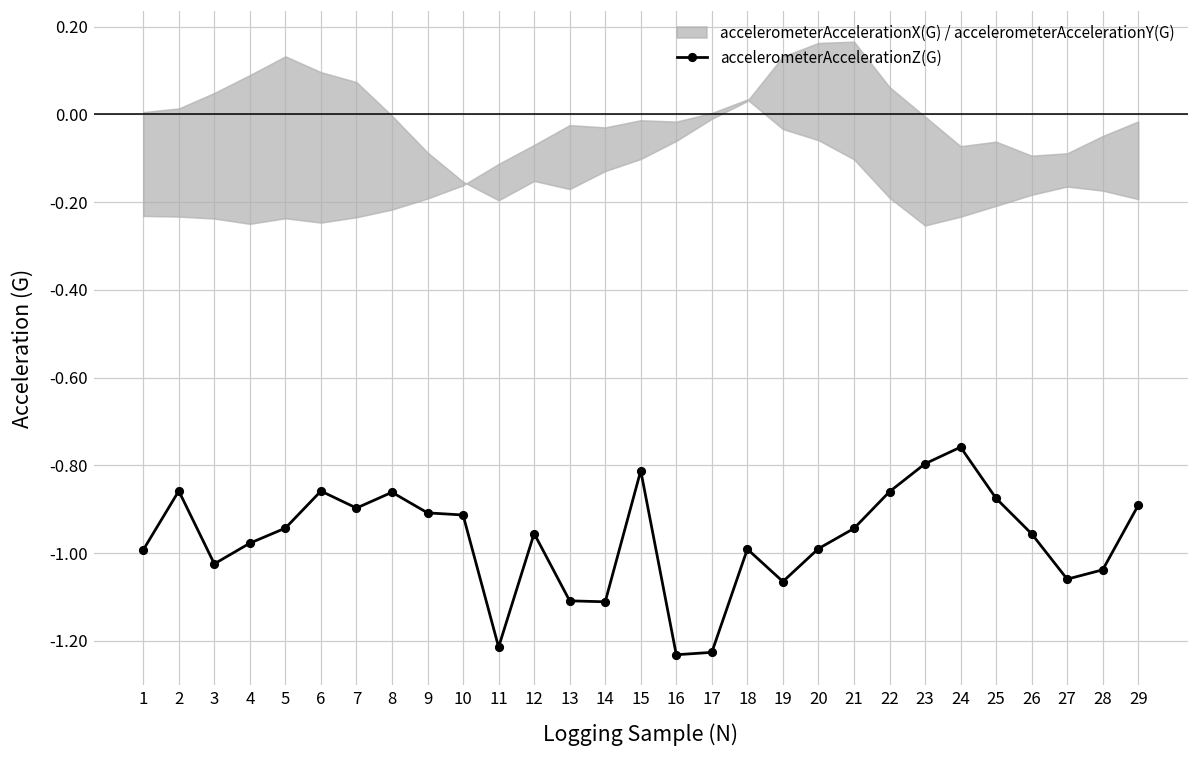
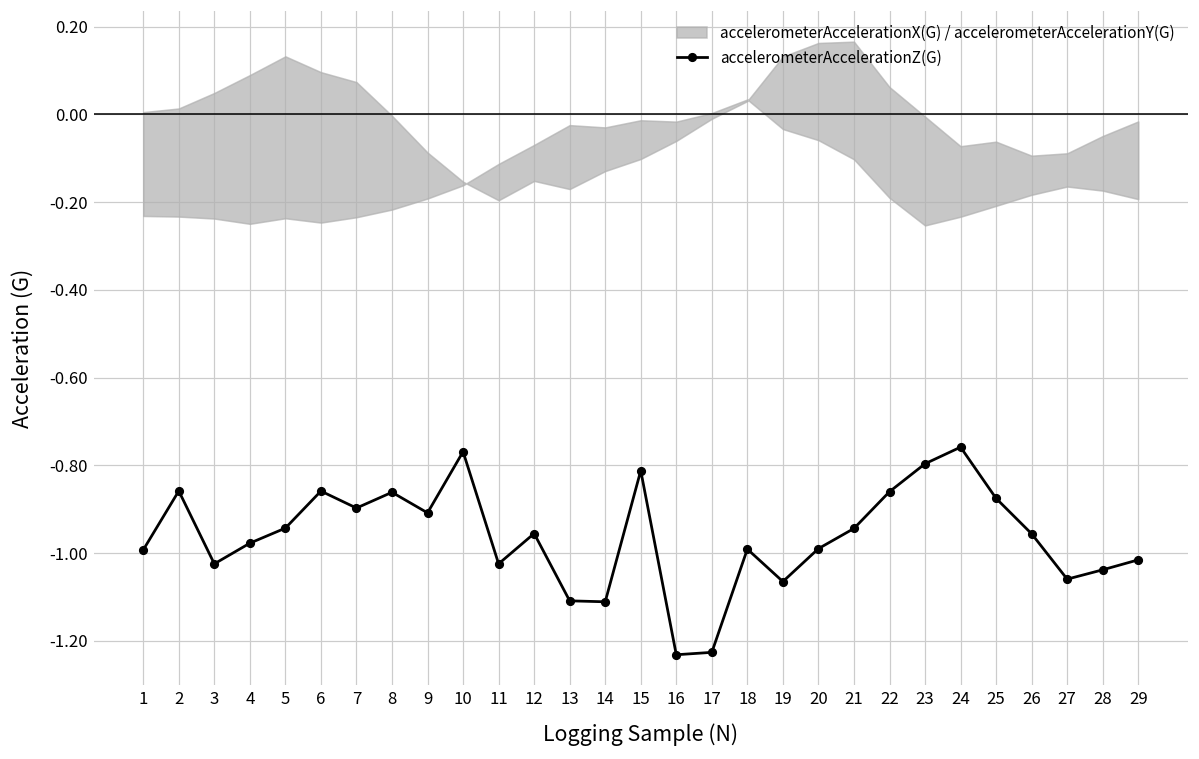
  {
    "accelerometerAccelerationZ(G)": {
      "1": -0.99,
      "2": -0.86,
      "3": -1.02,
      "4": -0.98,
      "5": -0.94,
      "6": -0.86,
      "7": -0.90,
      "8": -0.86,
      "9": -0.91,
-     "10": -0.91,
-     "11": -1.21,
+     "10": -0.77,
+     "11": -1.02,
      "12": -0.96,
      "13": -1.11,
      "14": -1.11,
      "15": -0.81,
      "16": -1.23,
      "17": -1.23,
      "18": -0.99,
      "19": -1.06,
      "20": -0.99,
      "21": -0.94,
      "22": -0.86,
      "23": -0.80,
      "24": -0.76,
      "25": -0.88,
      "26": -0.96,
      "27": -1.06,
      "28": -1.04,
-     "29": -0.89
+     "29": -1.02
    }
  }
